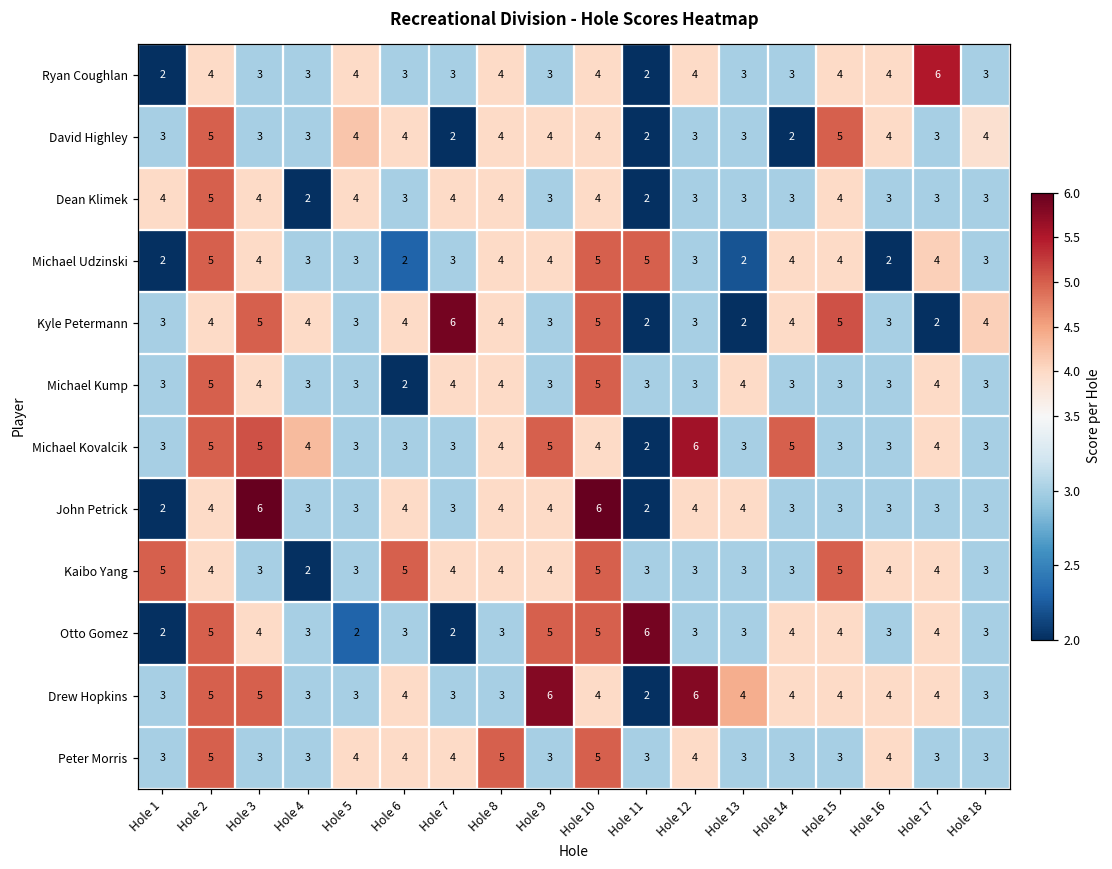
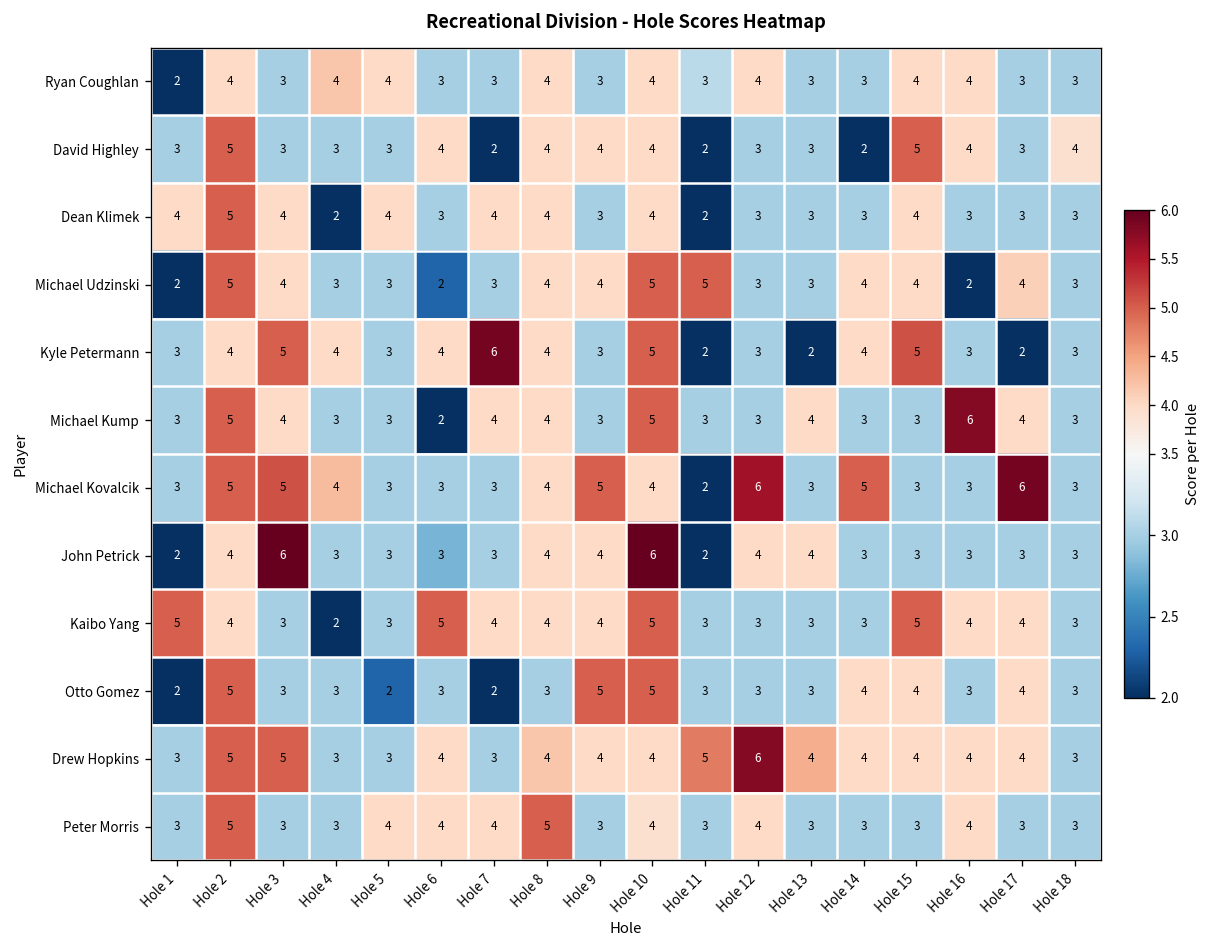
  {
    "Ryan Coughlan": {
      "Hole 1": 2,
      "Hole 2": 4,
      "Hole 3": 3,
-     "Hole 4": 3,
+     "Hole 4": 4,
      "Hole 5": 4,
      "Hole 6": 3,
      "Hole 7": 3,
      "Hole 8": 4,
      "Hole 9": 3,
      "Hole 10": 4,
-     "Hole 11": 2,
+     "Hole 11": 3,
      "Hole 12": 4,
      "Hole 13": 3,
      "Hole 14": 3,
      "Hole 15": 4,
      "Hole 16": 4,
-     "Hole 17": 6,
+     "Hole 17": 3,
      "Hole 18": 3
    },
    "David Highley": {
      "Hole 1": 3,
      "Hole 2": 5,
      "Hole 3": 3,
      "Hole 4": 3,
-     "Hole 5": 4,
+     "Hole 5": 3,
      "Hole 6": 4,
      "Hole 7": 2,
      "Hole 8": 4,
      "Hole 9": 4,
      "Hole 10": 4,
      "Hole 11": 2,
      "Hole 12": 3,
      "Hole 13": 3,
      "Hole 14": 2,
      "Hole 15": 5,
      "Hole 16": 4,
      "Hole 17": 3,
      "Hole 18": 4
    },
    "Michael Udzinski": {
      "Hole 1": 2,
      "Hole 2": 5,
      "Hole 3": 4,
      "Hole 4": 3,
      "Hole 5": 3,
      "Hole 6": 2,
      "Hole 7": 3,
      "Hole 8": 4,
      "Hole 9": 4,
      "Hole 10": 5,
      "Hole 11": 5,
      "Hole 12": 3,
-     "Hole 13": 2,
+     "Hole 13": 3,
      "Hole 14": 4,
      "Hole 15": 4,
      "Hole 16": 2,
      "Hole 17": 4,
      "Hole 18": 3
    },
    "Kyle Petermann": {
      "Hole 1": 3,
      "Hole 2": 4,
      "Hole 3": 5,
      "Hole 4": 4,
      "Hole 5": 3,
      "Hole 6": 4,
      "Hole 7": 6,
      "Hole 8": 4,
      "Hole 9": 3,
      "Hole 10": 5,
      "Hole 11": 2,
      "Hole 12": 3,
      "Hole 13": 2,
      "Hole 14": 4,
      "Hole 15": 5,
      "Hole 16": 3,
      "Hole 17": 2,
-     "Hole 18": 4
+     "Hole 18": 3
    },
    "Michael Kump": {
      "Hole 1": 3,
      "Hole 2": 5,
      "Hole 3": 4,
      "Hole 4": 3,
      "Hole 5": 3,
      "Hole 6": 2,
      "Hole 7": 4,
      "Hole 8": 4,
      "Hole 9": 3,
      "Hole 10": 5,
      "Hole 11": 3,
      "Hole 12": 3,
      "Hole 13": 4,
      "Hole 14": 3,
      "Hole 15": 3,
-     "Hole 16": 3,
+     "Hole 16": 6,
      "Hole 17": 4,
      "Hole 18": 3
    },
    "Michael Kovalcik": {
      "Hole 1": 3,
      "Hole 2": 5,
      "Hole 3": 5,
      "Hole 4": 4,
      "Hole 5": 3,
      "Hole 6": 3,
      "Hole 7": 3,
      "Hole 8": 4,
      "Hole 9": 5,
      "Hole 10": 4,
      "Hole 11": 2,
      "Hole 12": 6,
      "Hole 13": 3,
      "Hole 14": 5,
      "Hole 15": 3,
      "Hole 16": 3,
-     "Hole 17": 4,
+     "Hole 17": 6,
      "Hole 18": 3
    },
    "John Petrick": {
      "Hole 1": 2,
      "Hole 2": 4,
      "Hole 3": 6,
      "Hole 4": 3,
      "Hole 5": 3,
-     "Hole 6": 4,
+     "Hole 6": 3,
      "Hole 7": 3,
      "Hole 8": 4,
      "Hole 9": 4,
      "Hole 10": 6,
      "Hole 11": 2,
      "Hole 12": 4,
      "Hole 13": 4,
      "Hole 14": 3,
      "Hole 15": 3,
      "Hole 16": 3,
      "Hole 17": 3,
      "Hole 18": 3
    },
    "Otto Gomez": {
      "Hole 1": 2,
      "Hole 2": 5,
-     "Hole 3": 4,
+     "Hole 3": 3,
      "Hole 4": 3,
      "Hole 5": 2,
      "Hole 6": 3,
      "Hole 7": 2,
      "Hole 8": 3,
      "Hole 9": 5,
      "Hole 10": 5,
-     "Hole 11": 6,
+     "Hole 11": 3,
      "Hole 12": 3,
      "Hole 13": 3,
      "Hole 14": 4,
      "Hole 15": 4,
      "Hole 16": 3,
      "Hole 17": 4,
      "Hole 18": 3
    },
    "Drew Hopkins": {
      "Hole 1": 3,
      "Hole 2": 5,
      "Hole 3": 5,
      "Hole 4": 3,
      "Hole 5": 3,
      "Hole 6": 4,
      "Hole 7": 3,
-     "Hole 8": 3,
-     "Hole 9": 6,
+     "Hole 8": 4,
+     "Hole 9": 4,
      "Hole 10": 4,
-     "Hole 11": 2,
+     "Hole 11": 5,
      "Hole 12": 6,
      "Hole 13": 4,
      "Hole 14": 4,
      "Hole 15": 4,
      "Hole 16": 4,
      "Hole 17": 4,
      "Hole 18": 3
    },
    "Peter Morris": {
      "Hole 1": 3,
      "Hole 2": 5,
      "Hole 3": 3,
      "Hole 4": 3,
      "Hole 5": 4,
      "Hole 6": 4,
      "Hole 7": 4,
      "Hole 8": 5,
      "Hole 9": 3,
-     "Hole 10": 5,
+     "Hole 10": 4,
      "Hole 11": 3,
      "Hole 12": 4,
      "Hole 13": 3,
      "Hole 14": 3,
      "Hole 15": 3,
      "Hole 16": 4,
      "Hole 17": 3,
      "Hole 18": 3
    }
  }
